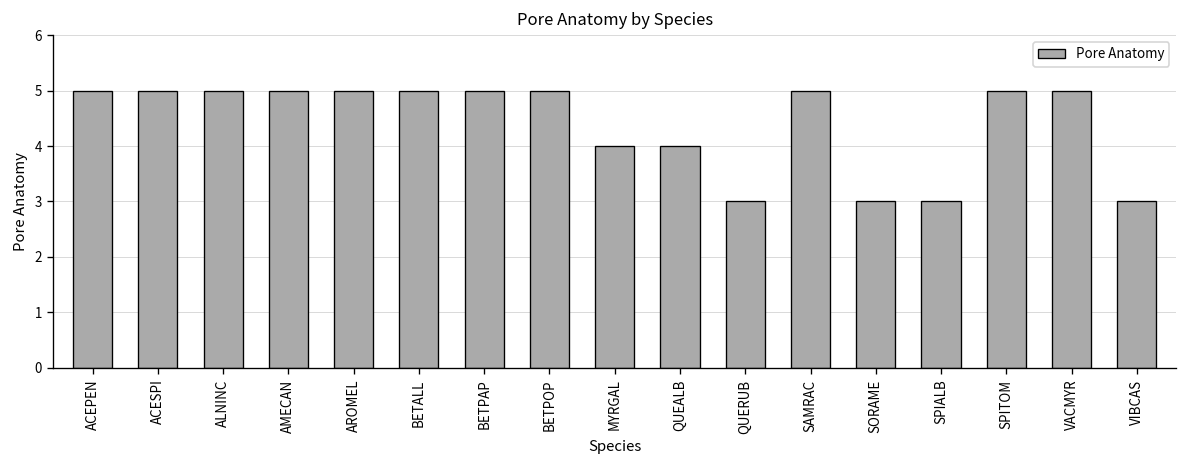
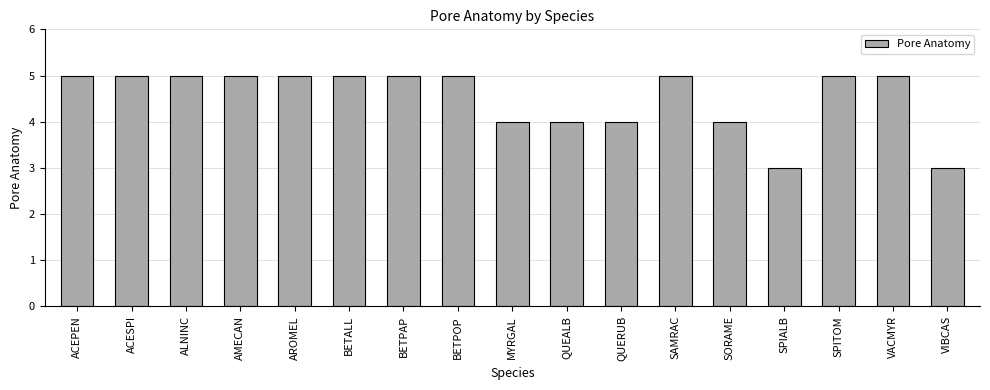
  {
    "ACEPEN": 5,
    "ACESPI": 5,
    "ALNINC": 5,
    "AMECAN": 5,
    "AROMEL": 5,
    "BETALL": 5,
    "BETPAP": 5,
    "BETPOP": 5,
    "MYRGAL": 4,
    "QUEALB": 4,
-   "QUERUB": 3,
+   "QUERUB": 4,
    "SAMRAC": 5,
-   "SORAME": 3,
+   "SORAME": 4,
    "SPIALB": 3,
    "SPITOM": 5,
    "VACMYR": 5,
    "VIBCAS": 3
  }
